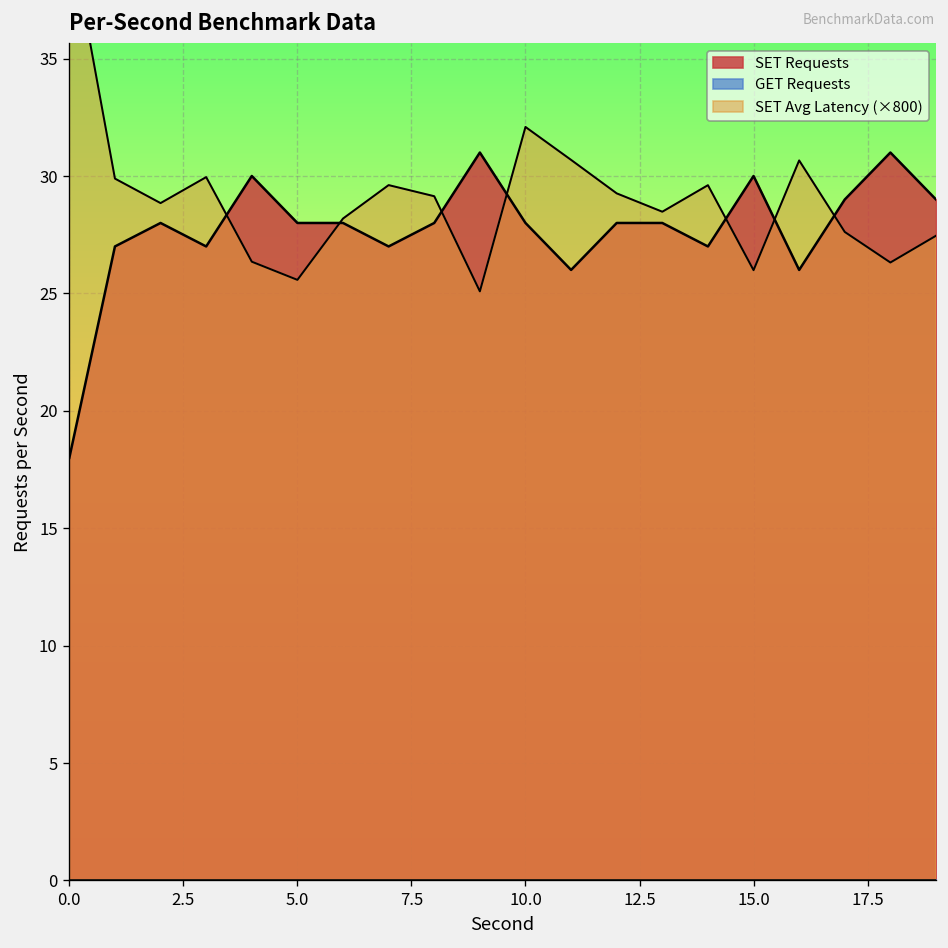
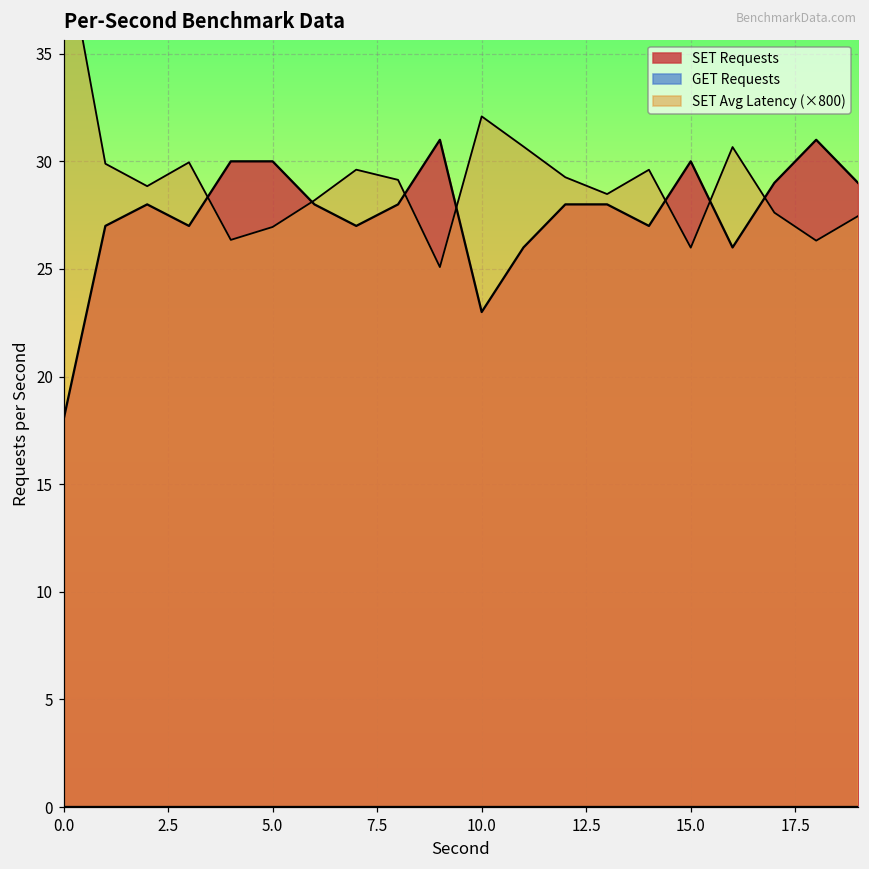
  {
    "SET Requests": {
      "0.0": 18,
-     "5.0": 28,
-     "10.0": 28,
+     "5.0": 30,
+     "10.0": 23,
      "15.0": 30
    },
    "GET Requests": {
      "0.0": 0.0,
      "5.0": 0.0,
      "10.0": 0.0,
      "15.0": 0.0
    },
    "SET Avg Latency (×800)": {
-     "5.0": 25.6,
+     "5.0": 27.0,
      "10.0": 32.1,
      "15.0": 26.0
    }
  }
